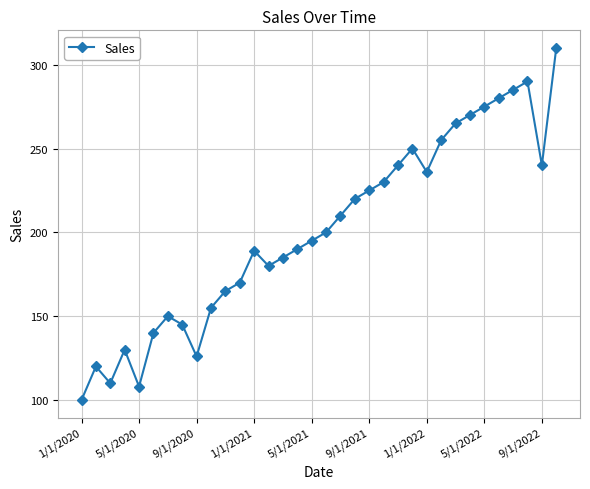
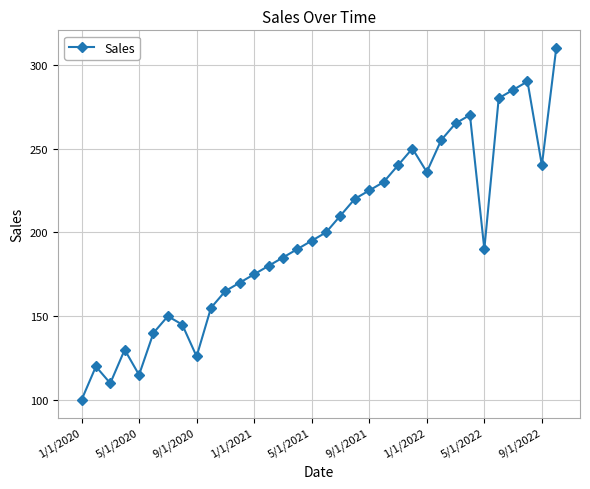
  {
    "1/1/2020": 100,
-   "5/1/2020": 108,
+   "5/1/2020": 115,
    "9/1/2020": 126,
-   "1/1/2021": 189,
+   "1/1/2021": 175,
    "5/1/2021": 195,
    "9/1/2021": 225,
    "1/1/2022": 236,
-   "5/1/2022": 275,
+   "5/1/2022": 190,
    "9/1/2022": 240
  }
